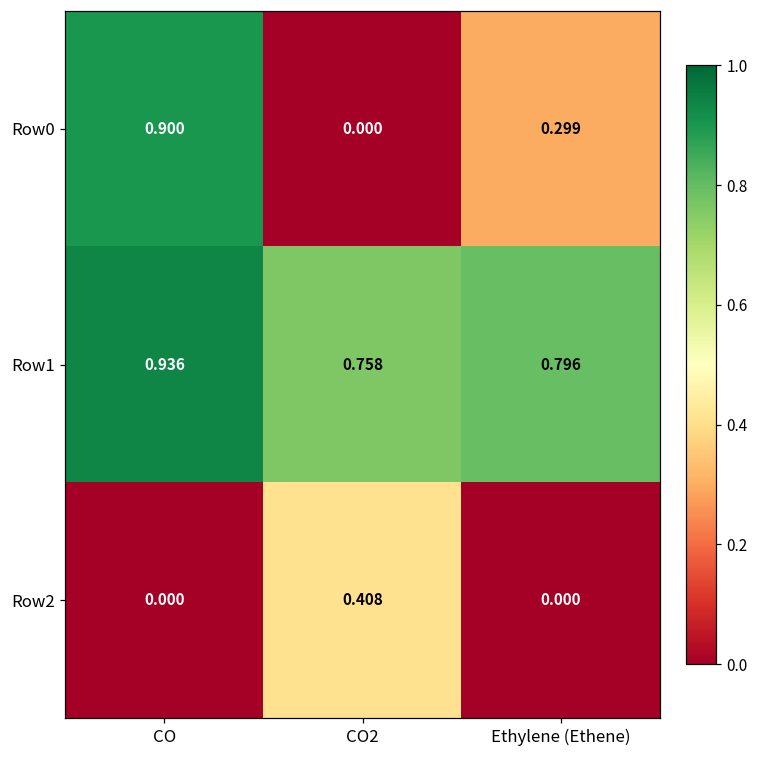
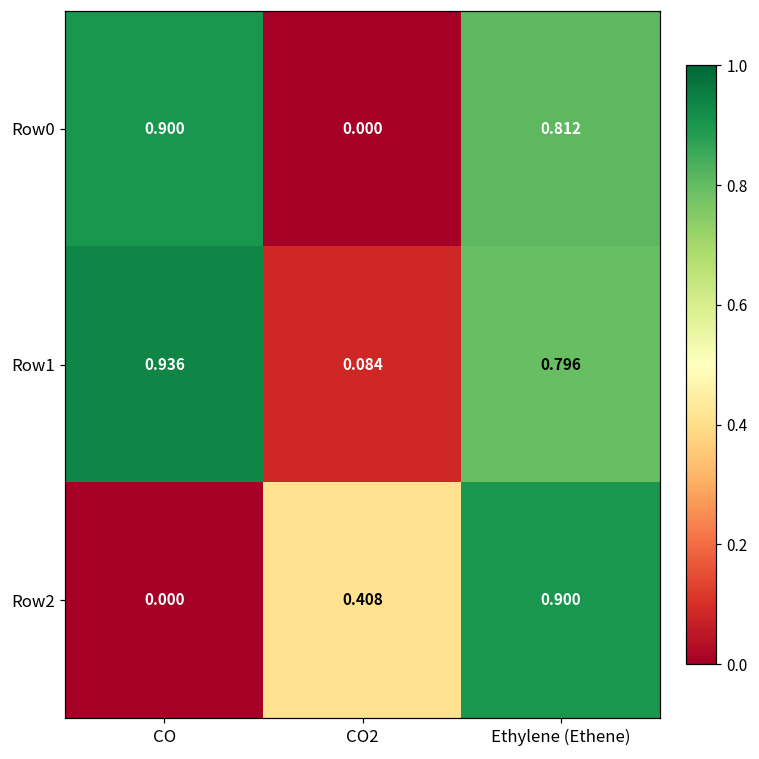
  {
    "Row0": {
      "CO": 0.900,
      "CO2": 0.000,
-     "Ethylene (Ethene)": 0.299
+     "Ethylene (Ethene)": 0.812
    },
    "Row1": {
      "CO": 0.936,
-     "CO2": 0.758,
+     "CO2": 0.084,
      "Ethylene (Ethene)": 0.796
    },
    "Row2": {
      "CO": 0.000,
      "CO2": 0.408,
-     "Ethylene (Ethene)": 0.000
+     "Ethylene (Ethene)": 0.900
    }
  }
